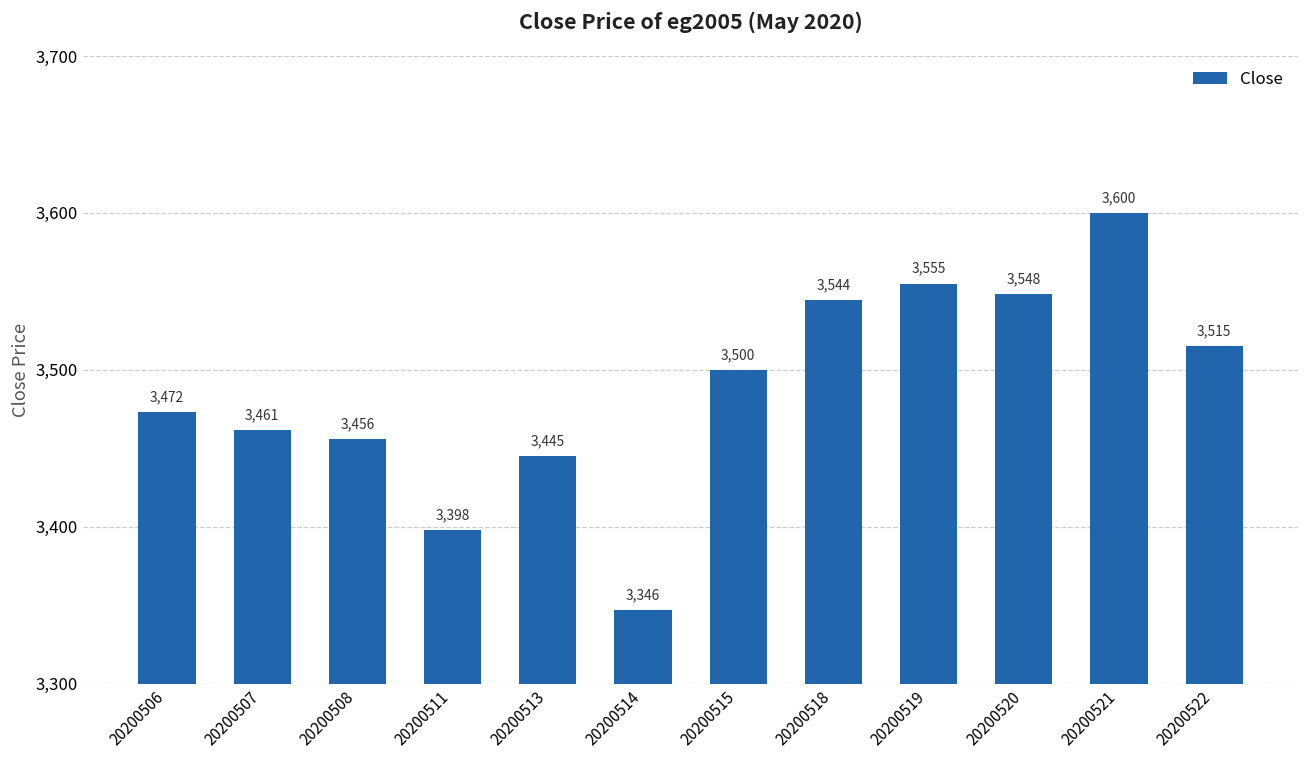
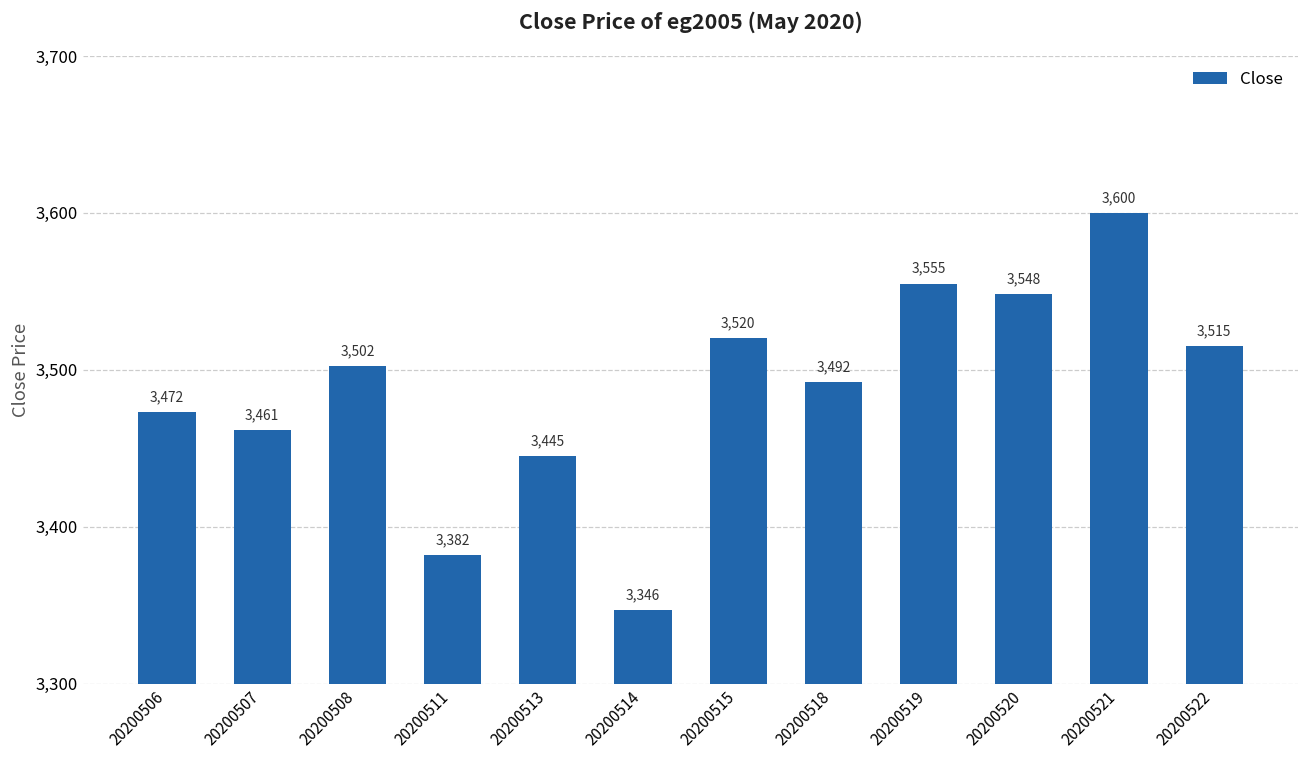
  {
    "20200507": "3,461",
-   "20200508": "3,456",
-   "20200511": "3,398",
+   "20200508": "3,502",
+   "20200511": "3,382",
    "20200513": "3,445",
-   "20200515": "3,500",
-   "20200518": "3,544",
+   "20200515": "3,520",
+   "20200518": "3,492",
    "20200519": "3,555",
    "20200520": "3,548",
    "20200521": "3,600",
    "20200522": "3,515"
  }
